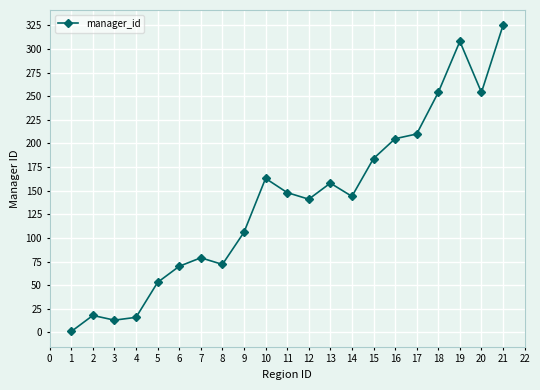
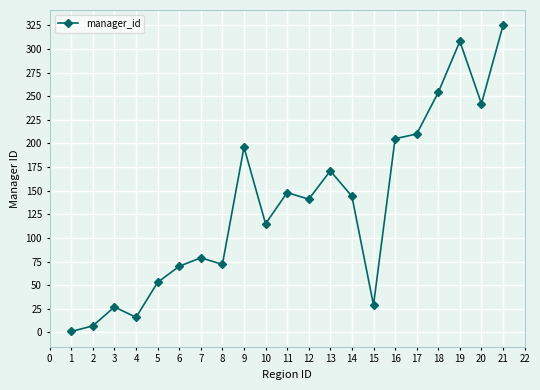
  {
    "1": 0,
-   "2": 20,
-   "3": 10,
+   "2": 10,
+   "3": 30,
    "4": 20,
    "5": 50,
    "6": 70,
    "7": 80,
    "8": 70,
-   "9": 110,
-   "10": 160,
+   "9": 200,
+   "10": 120,
    "11": 150,
    "12": 140,
-   "13": 160,
+   "13": 170,
    "14": 140,
-   "15": 180,
+   "15": 30,
    "16": 210,
    "17": 210,
    "18": 250,
    "19": 310,
-   "20": 250,
+   "20": 240,
    "21": 330
  }
